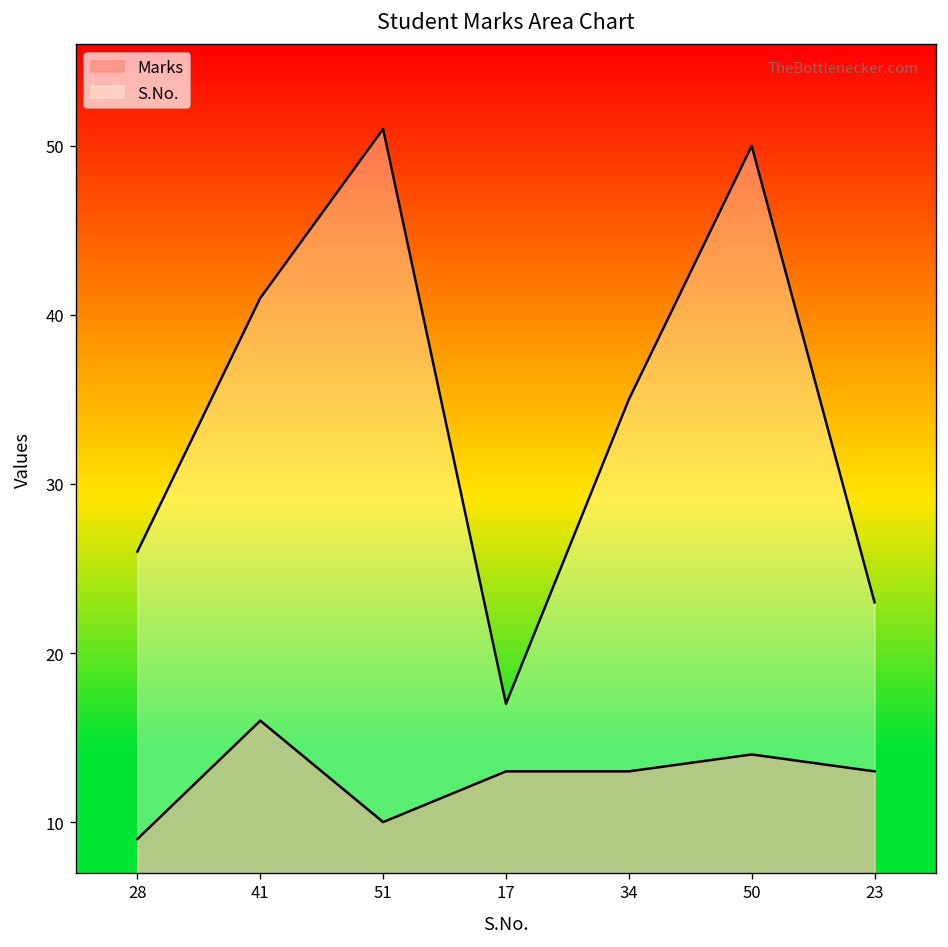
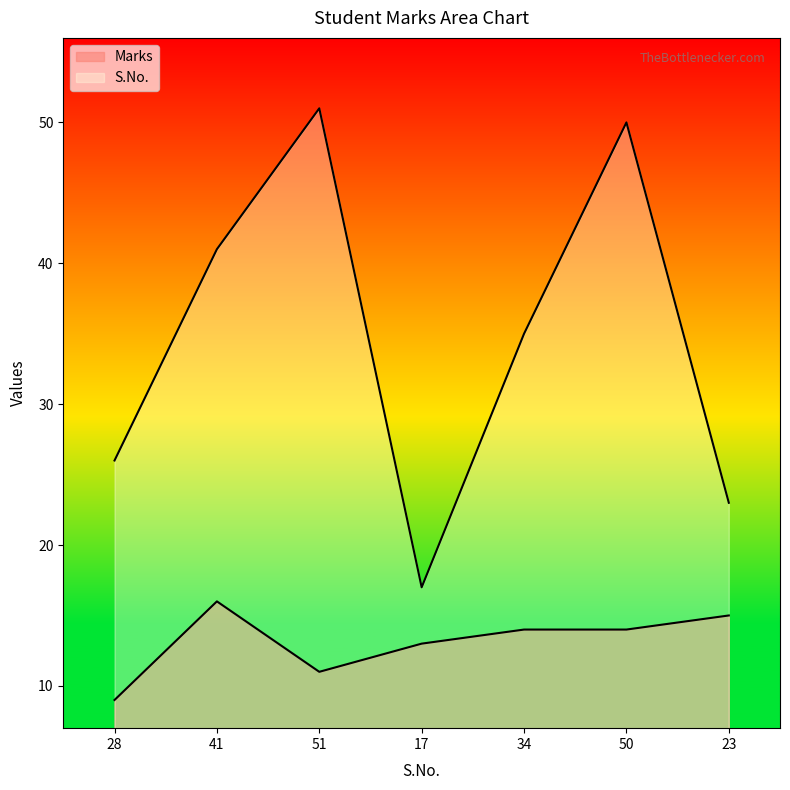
  {
    "Marks": {
      "28": 9,
      "41": 16,
-     "51": 10,
+     "51": 11,
      "17": 13,
-     "34": 13,
+     "34": 14,
      "50": 14,
-     "23": 13
+     "23": 15
    },
    "S.No.": {
      "28": 26,
      "41": 41,
      "51": 51,
      "17": 17,
      "34": 35,
      "50": 50,
      "23": 23
    }
  }
